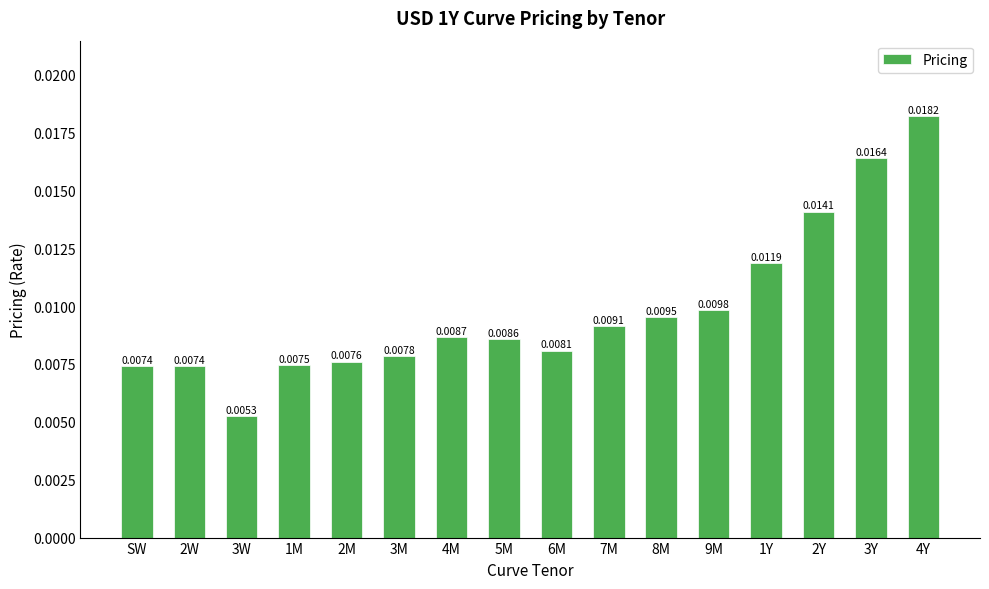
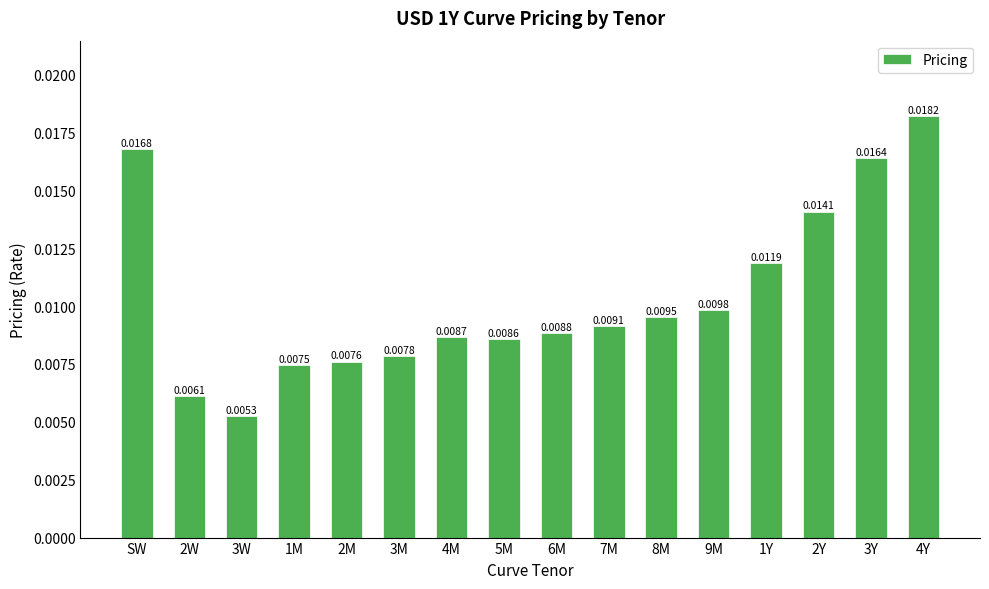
  {
-   "SW": 0.0074,
-   "2W": 0.0074,
+   "SW": 0.0168,
+   "2W": 0.0061,
    "3W": 0.0053,
    "1M": 0.0075,
    "2M": 0.0076,
    "3M": 0.0078,
    "4M": 0.0087,
    "5M": 0.0086,
-   "6M": 0.0081,
+   "6M": 0.0088,
    "7M": 0.0091,
    "8M": 0.0095,
    "9M": 0.0098,
    "1Y": 0.0119,
    "2Y": 0.0141,
    "3Y": 0.0164,
    "4Y": 0.0182
  }
